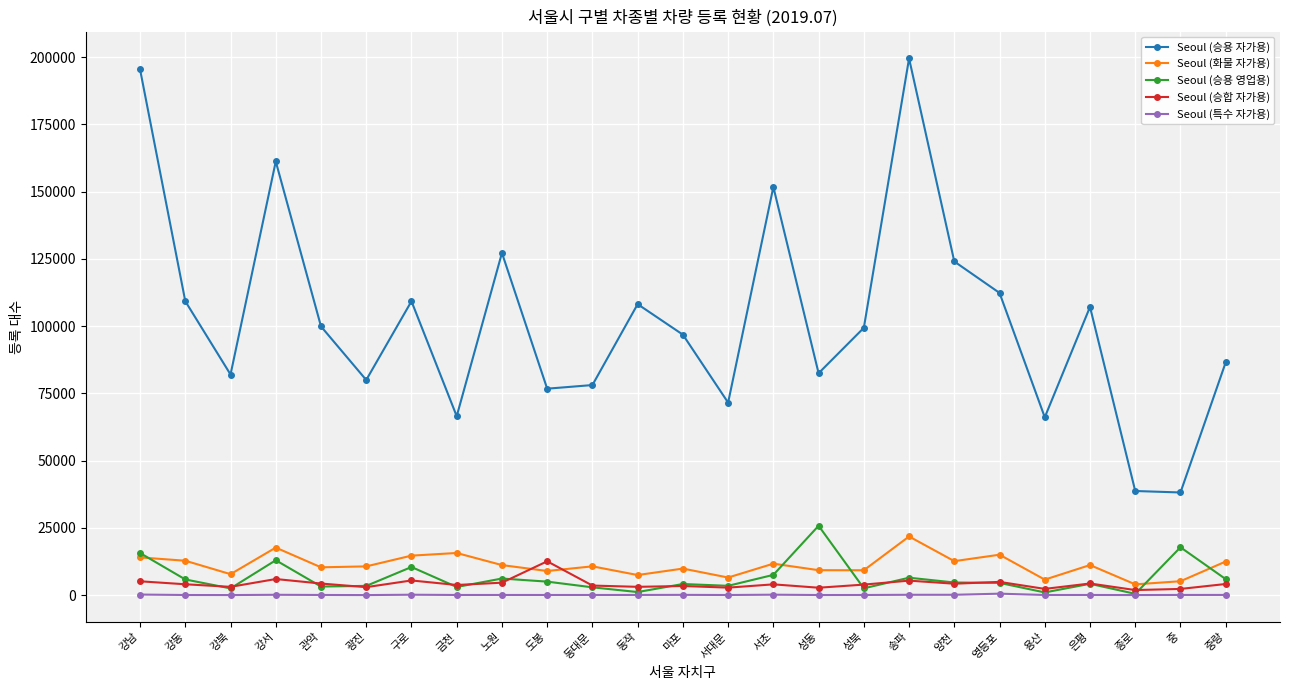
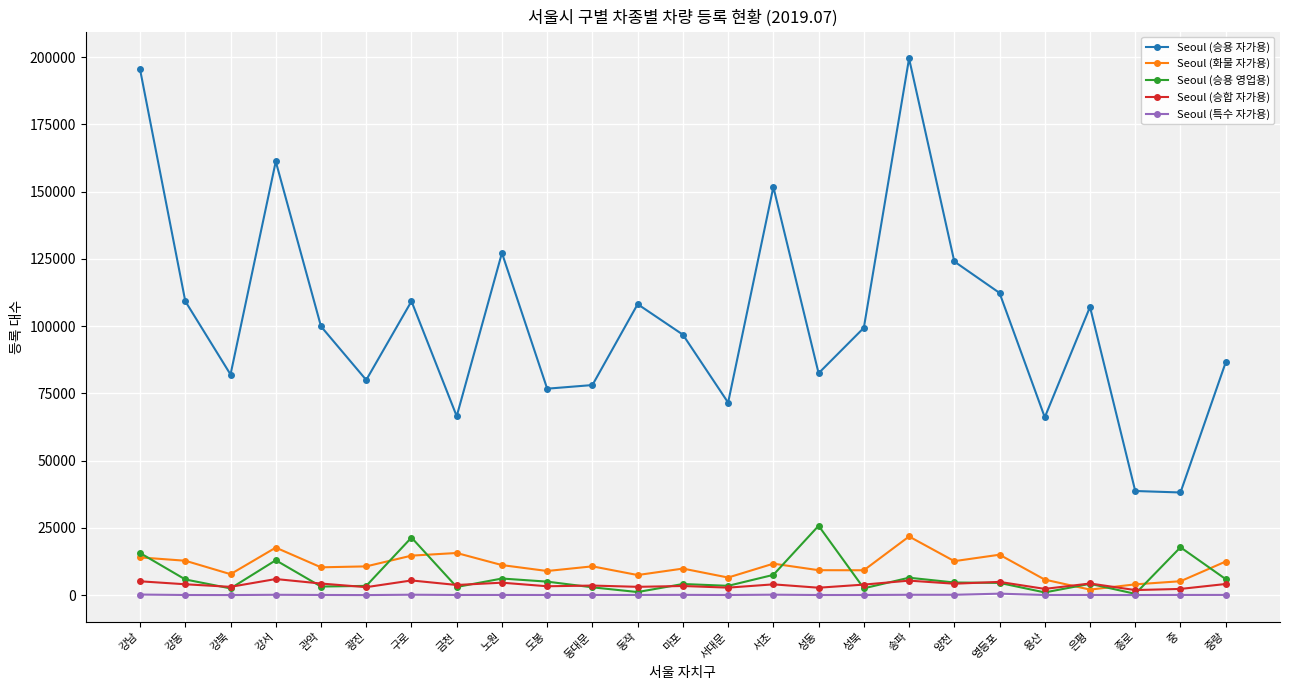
  {
    "Seoul (승용 자가용)": {
      "강남": 195000,
      "강동": 109000,
      "강북": 82000,
      "강서": 161000,
      "관악": 100000,
      "광진": 80000,
      "구로": 109000,
      "금천": 67000,
      "노원": 127000,
      "도봉": 77000,
      "동대문": 78000,
      "동작": 108000,
      "마포": 97000,
      "서대문": 72000,
      "서초": 152000,
      "성동": 82000,
      "성북": 99000,
      "송파": 199000,
      "양천": 124000,
      "영등포": 112000,
      "용산": 66000,
      "은평": 107000,
      "종로": 39000,
      "중": 38000,
      "중랑": 87000
    },
    "Seoul (화물 자가용)": {
      "강남": 14000,
      "강동": 13000,
      "강북": 8000,
      "강서": 18000,
      "관악": 10000,
      "광진": 11000,
      "구로": 15000,
      "금천": 16000,
      "노원": 11000,
      "도봉": 9000,
      "동대문": 11000,
      "동작": 7000,
      "마포": 10000,
      "서대문": 7000,
      "서초": 12000,
      "성동": 9000,
      "성북": 9000,
      "송파": 22000,
      "양천": 13000,
      "영등포": 15000,
      "용산": 6000,
-     "은평": 11000,
+     "은평": 2000,
      "종로": 4000,
      "중": 5000,
      "중랑": 13000
    },
    "Seoul (승용 영업용)": {
      "강남": 16000,
      "강동": 6000,
      "강서": 13000,
      "관악": 3000,
-     "구로": 10000,
+     "구로": 21000,
      "노원": 6000,
      "도봉": 5000,
      "동작": 1000,
      "서초": 8000,
      "성동": 26000,
      "성북": 3000,
      "송파": 6000,
      "용산": 1000,
      "중": 18000,
      "중랑": 6000
    },
    "Seoul (승합 자가용)": {
      "강남": 5000,
      "강동": 4000,
      "강서": 6000,
      "관악": 4000,
      "구로": 5000,
      "노원": 5000,
-     "도봉": 13000,
+     "도봉": 3000,
      "동작": 3000,
      "서초": 4000,
      "성동": 3000,
      "성북": 4000,
      "송파": 5000,
      "용산": 2000,
      "종로": 2000,
      "중": 2000,
      "중랑": 4000
    },
    "Seoul (특수 자가용)": {
      "강남": 0,
      "강동": 0,
      "강북": 0,
      "강서": 0,
      "관악": 0,
      "광진": 0,
      "구로": 0,
      "금천": 0,
      "노원": 0,
      "도봉": 0,
      "동대문": 0,
      "동작": 0,
      "마포": 0,
      "서대문": 0,
      "서초": 0,
      "성동": 0,
      "성북": 0,
      "송파": 0,
      "양천": 0,
      "영등포": 1000,
      "용산": 0,
      "은평": 0,
      "중": 0,
      "중랑": 0
    }
  }
